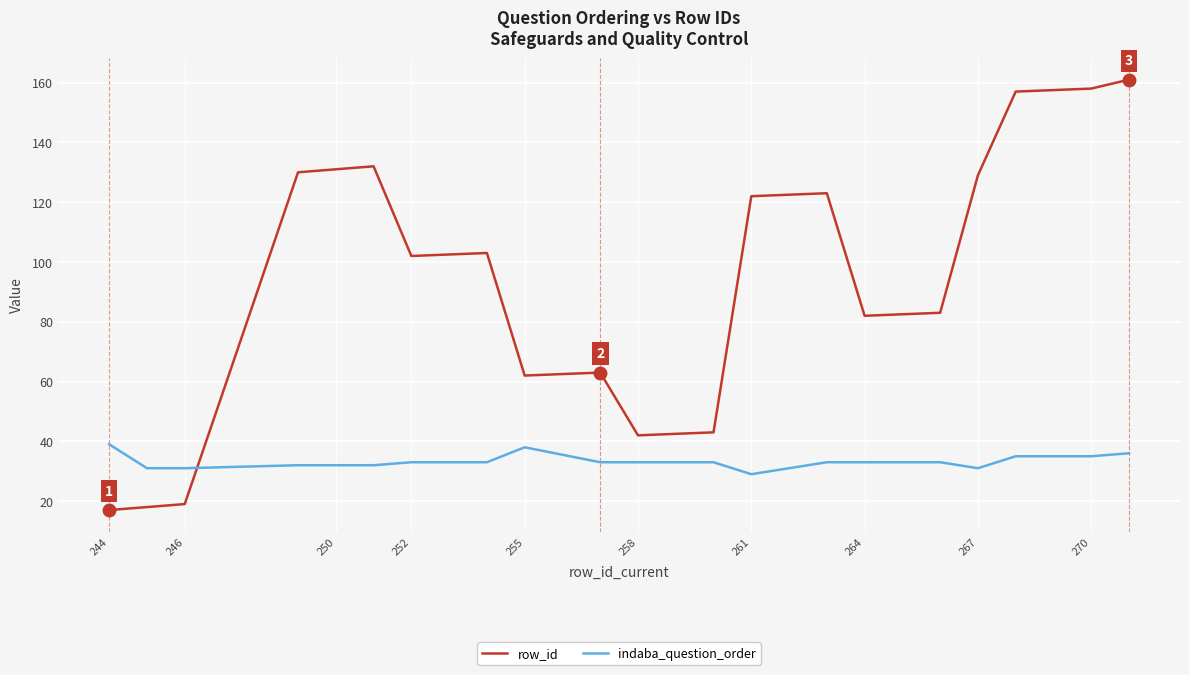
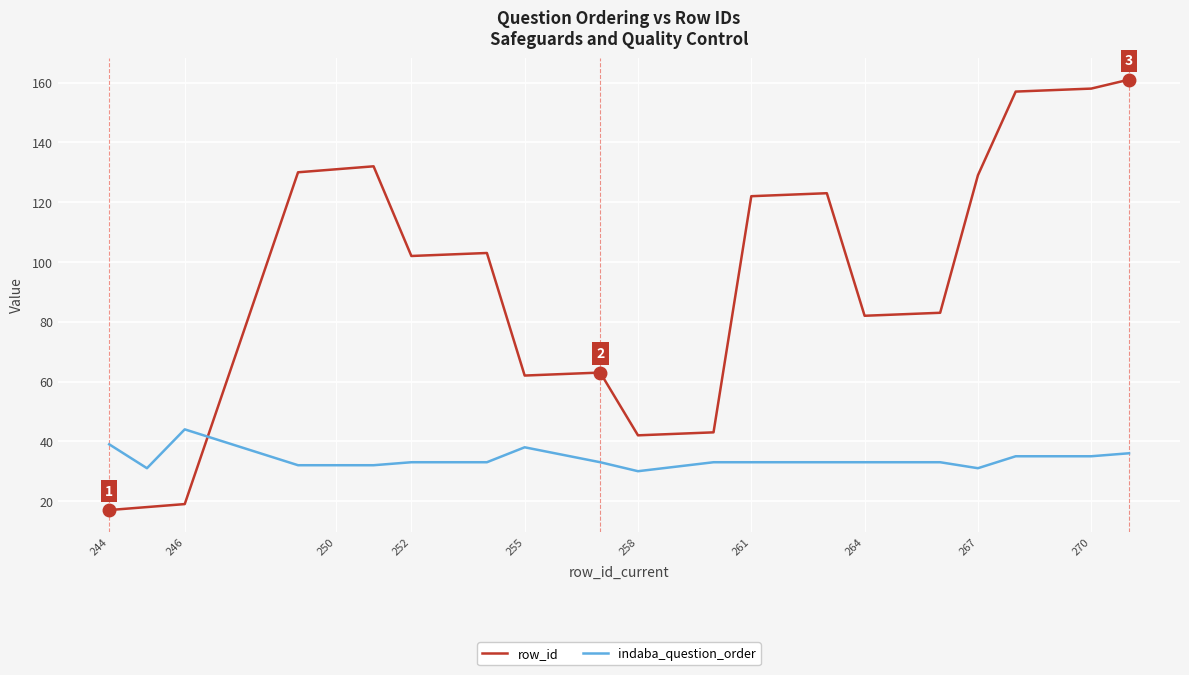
  {
    "indaba_question_order": {
      "244": 39,
-     "246": 31,
+     "246": 44,
      "250": 32,
      "252": 33,
      "255": 38,
-     "258": 33,
-     "261": 29,
+     "258": 30,
+     "261": 33,
      "264": 33,
      "267": 31,
      "270": 35
    }
  }
